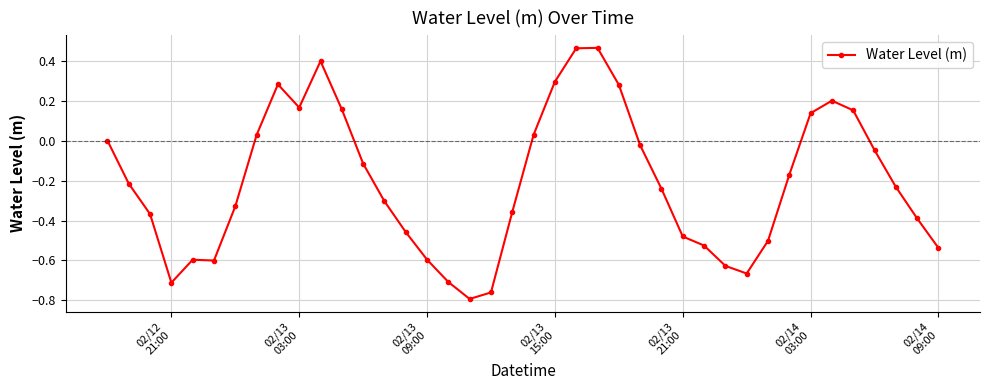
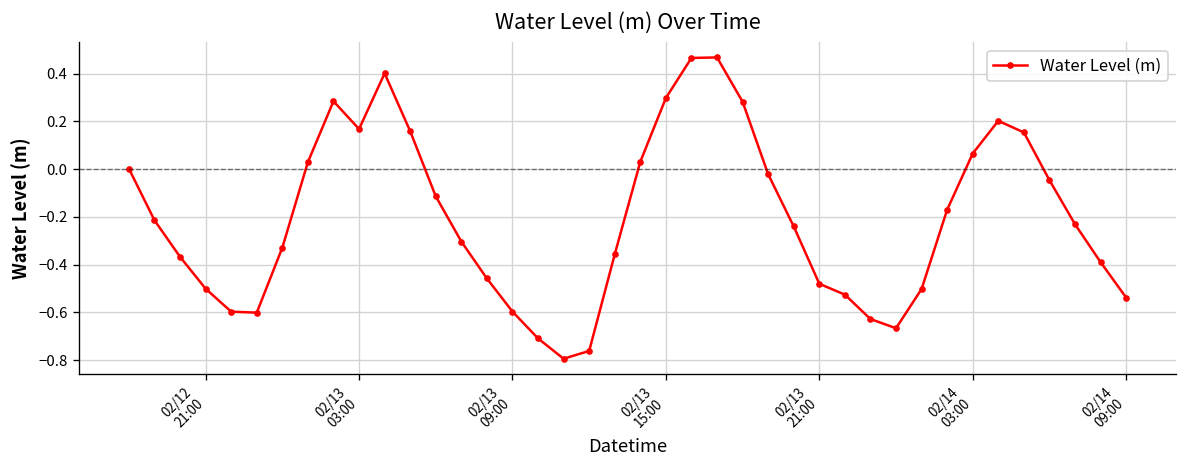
  {
-   "02/12 21:00": -0.71,
+   "02/12 21:00": -0.50,
    "02/13 03:00": 0.17,
    "02/13 09:00": -0.60,
    "02/13 15:00": 0.30,
    "02/13 21:00": -0.48,
-   "02/14 03:00": 0.14,
+   "02/14 03:00": 0.07,
    "02/14 09:00": -0.54
  }
